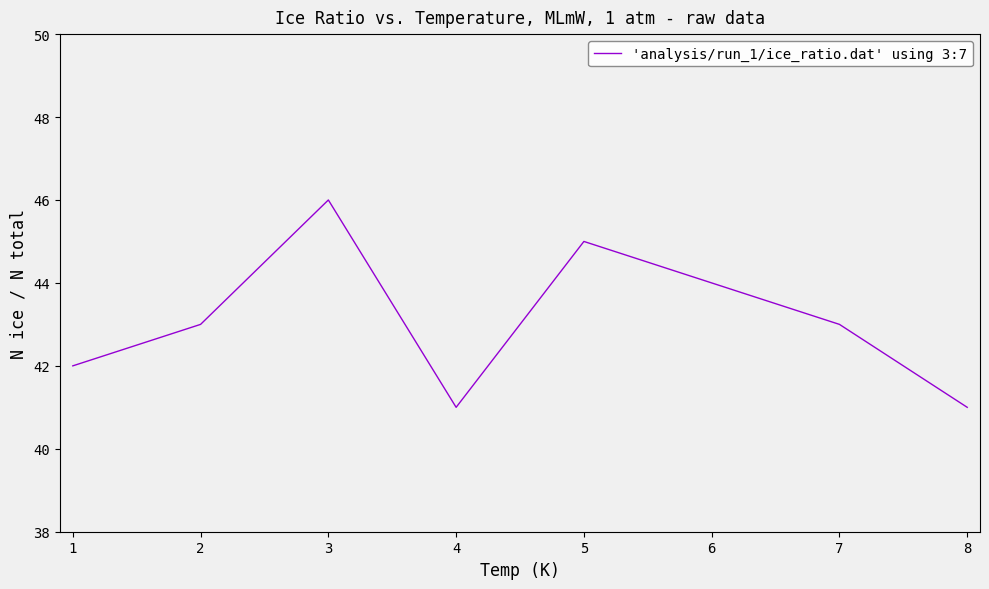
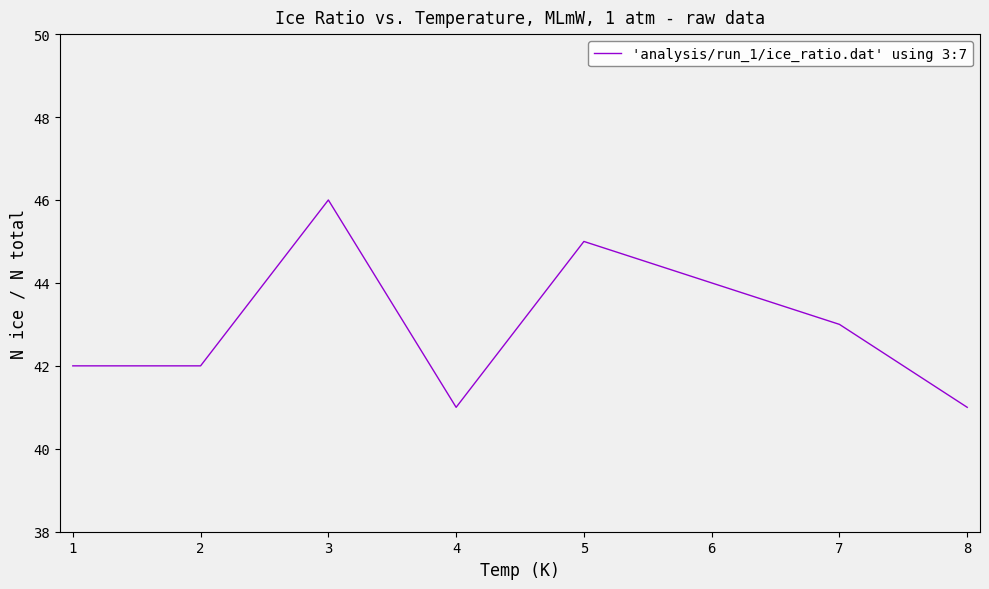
  {
    "1": 42,
-   "2": 43,
+   "2": 42,
    "3": 46,
    "4": 41,
    "5": 45,
    "6": 44,
    "7": 43,
    "8": 41
  }
